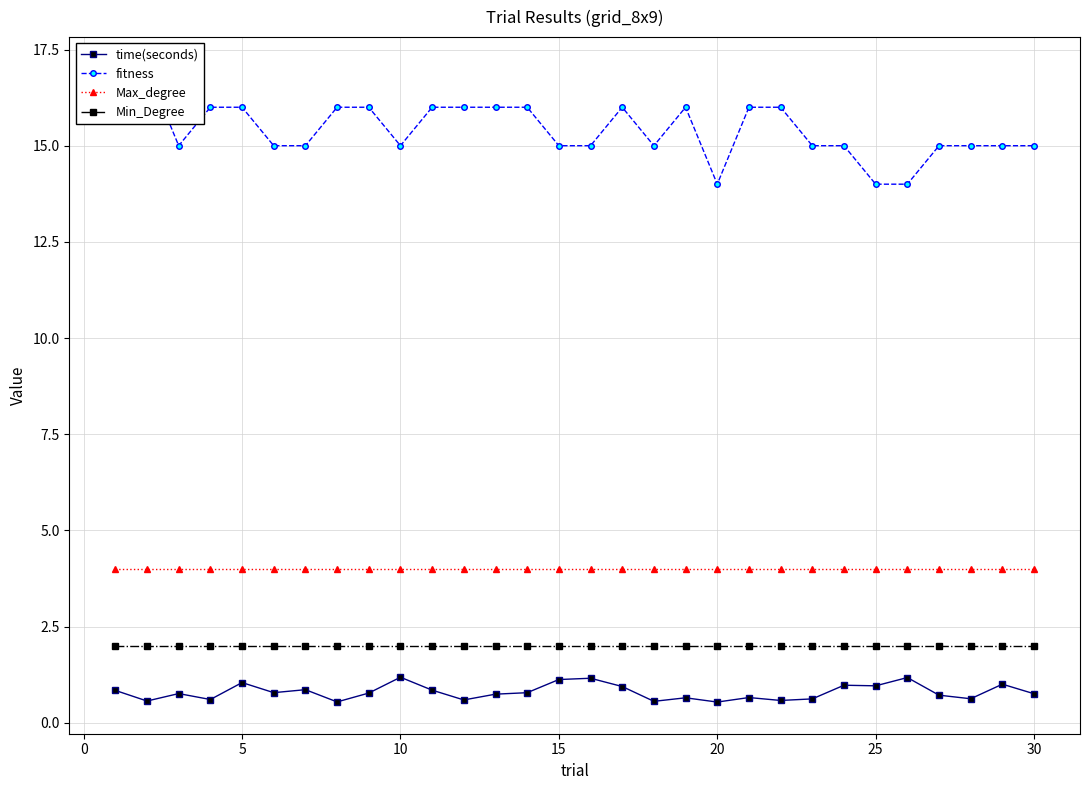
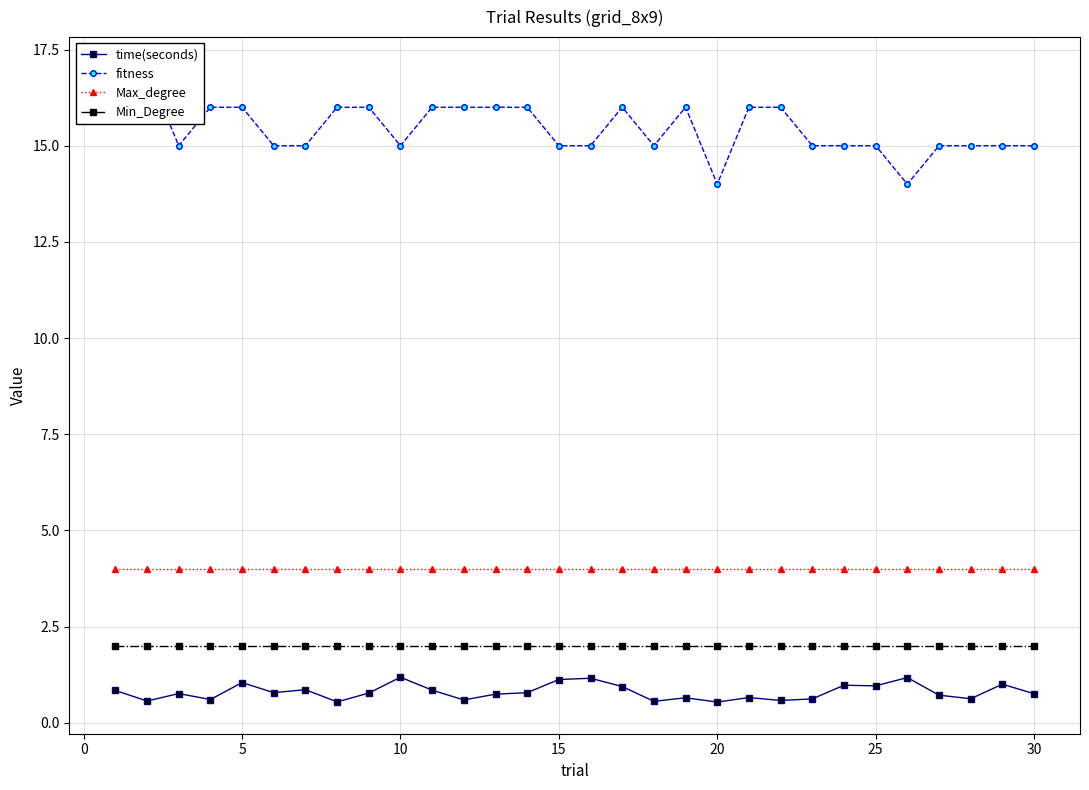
  {
    "time(seconds)": {
      "5": 1,
      "10": 1.2,
      "15": 1.1,
      "20": 0.5,
      "25": 1,
      "30": 0.8
    },
    "fitness": {
      "5": 16,
      "10": 15,
      "15": 15,
      "20": 14,
-     "25": 14,
+     "25": 15,
      "30": 15
    },
    "Max_degree": {
      "5": 4,
      "10": 4,
      "15": 4,
      "20": 4,
      "25": 4,
      "30": 4
    },
    "Min_Degree": {
      "5": 2,
      "10": 2,
      "15": 2,
      "20": 2,
      "25": 2,
      "30": 2
    }
  }
